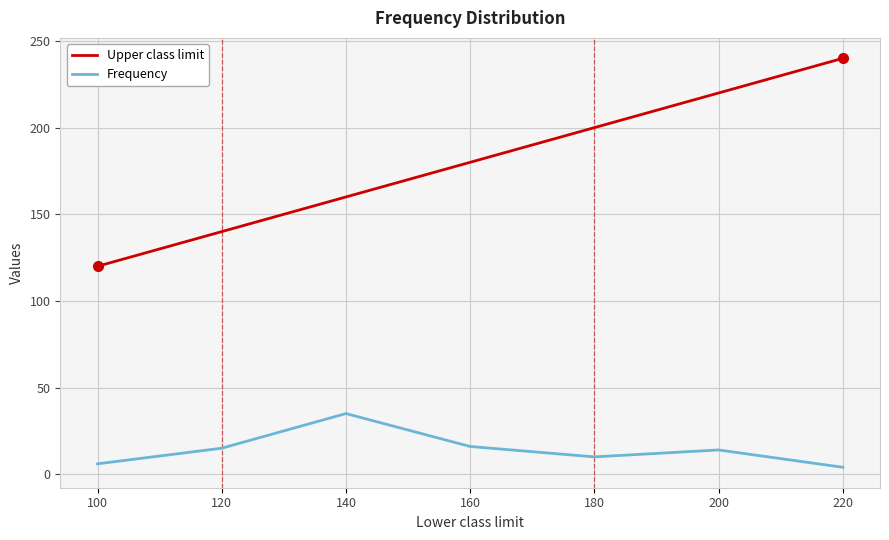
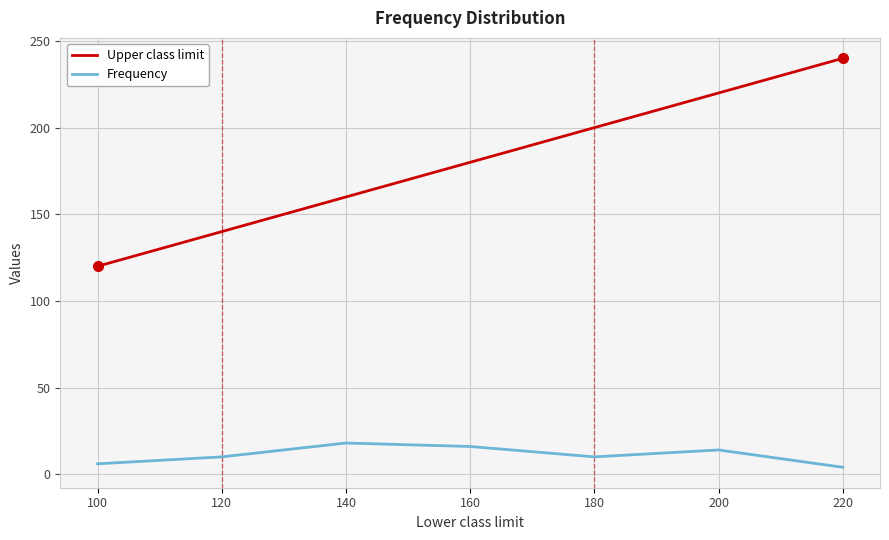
  {
    "Frequency": {
      "100": 6,
-     "120": 15,
-     "140": 35,
+     "120": 10,
+     "140": 18,
      "160": 16,
      "180": 10,
      "200": 14,
      "220": 4
    }
  }
